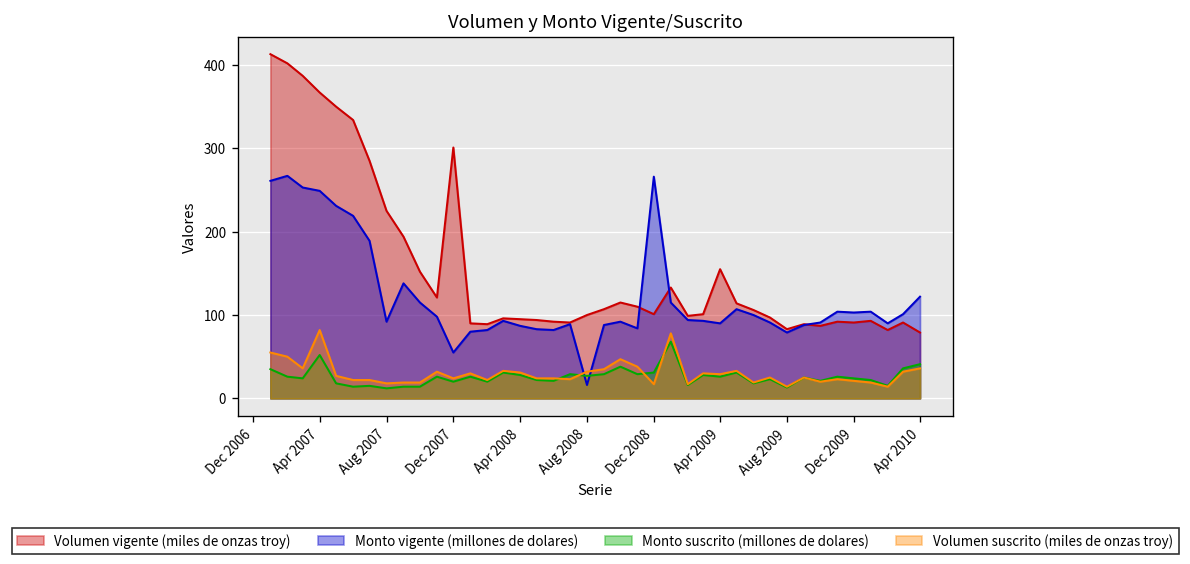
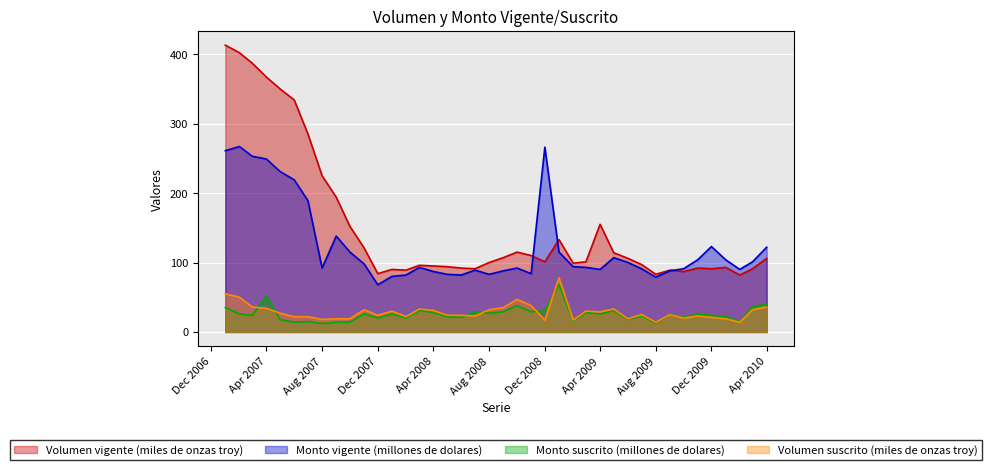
  {
    "Volumen vigente (miles de onzas troy)": {
      "Apr 2007": 370,
      "Aug 2007": 230,
-     "Dec 2007": 300,
+     "Dec 2007": 80,
      "Apr 2008": 100,
      "Aug 2008": 100,
      "Dec 2008": 100,
      "Apr 2009": 160,
      "Aug 2009": 80,
      "Dec 2009": 90,
-     "Apr 2010": 80
+     "Apr 2010": 110
    },
    "Monto vigente (millones de dolares)": {
      "Apr 2007": 250,
      "Aug 2007": 90,
-     "Dec 2007": 60,
+     "Dec 2007": 70,
      "Apr 2008": 90,
-     "Aug 2008": 20,
+     "Aug 2008": 80,
      "Dec 2008": 270,
      "Apr 2009": 90,
      "Aug 2009": 80,
-     "Dec 2009": 100,
+     "Dec 2009": 120,
      "Apr 2010": 120
    },
    "Monto suscrito (millones de dolares)": {
      "Apr 2007": 50,
      "Aug 2007": 10,
      "Dec 2007": 20,
      "Aug 2008": 30,
      "Dec 2008": 30,
      "Apr 2010": 40
    },
    "Volumen suscrito (miles de onzas troy)": {
-     "Apr 2007": 80,
+     "Apr 2007": 30,
      "Aug 2007": 20,
      "Dec 2007": 20,
      "Aug 2008": 30,
      "Dec 2008": 20,
      "Apr 2010": 40
    }
  }
